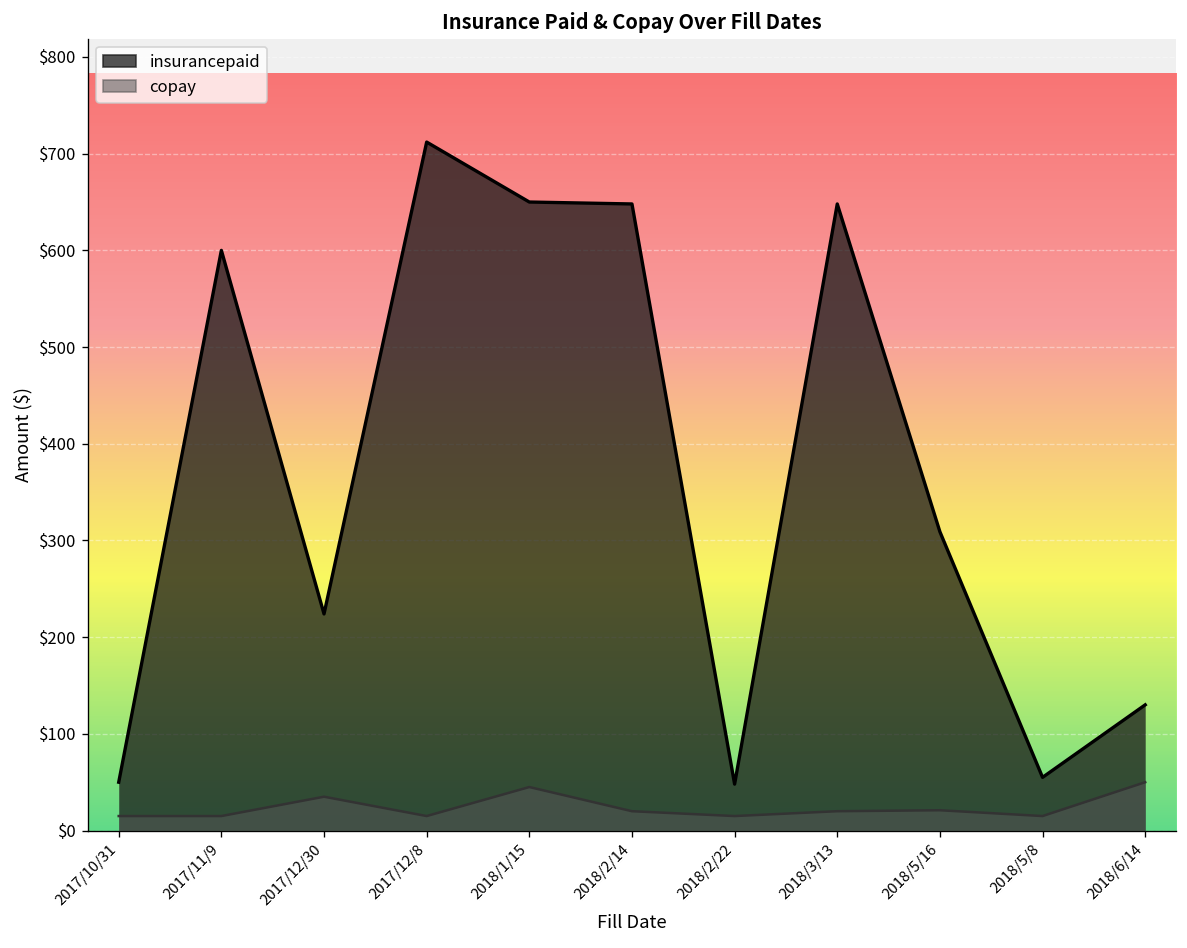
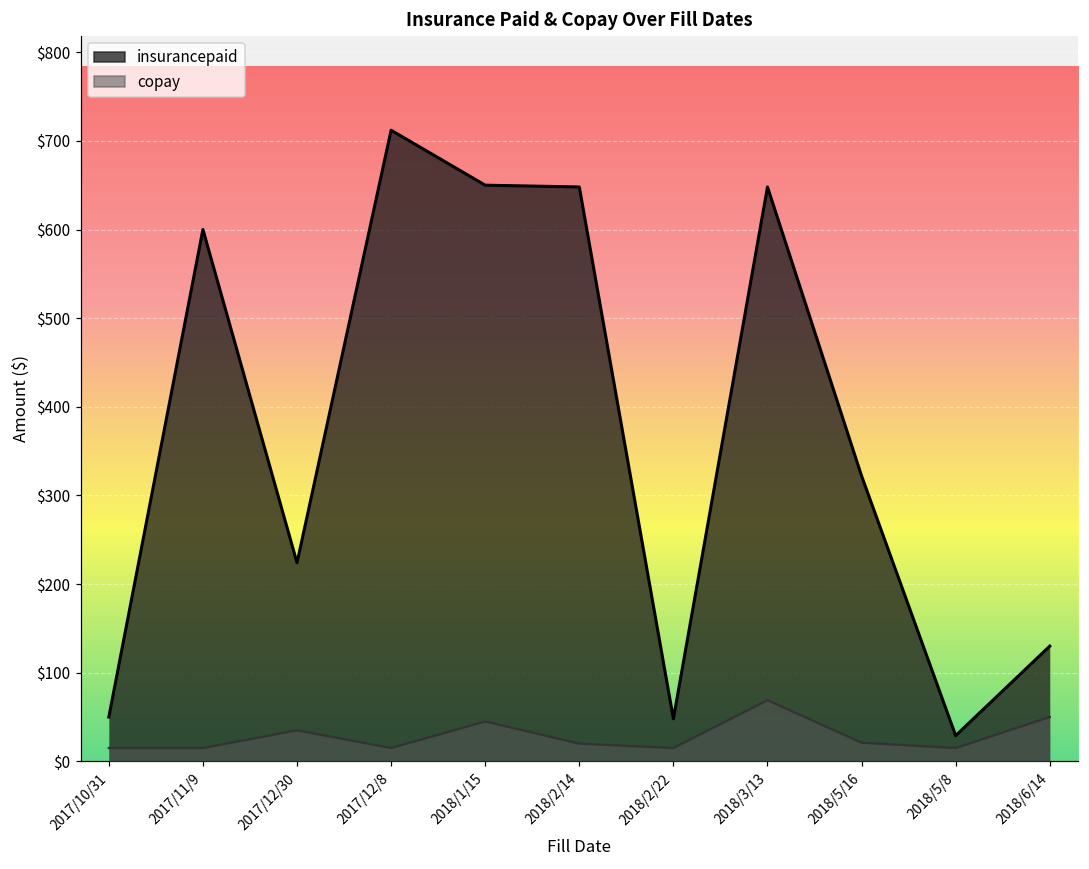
  {
    "insurancepaid": {
      "2017/10/31": "$50",
      "2017/11/9": "$600",
      "2017/12/30": "$220",
      "2017/12/8": "$710",
      "2018/1/15": "$650",
      "2018/2/14": "$650",
      "2018/2/22": "$50",
      "2018/3/13": "$650",
-     "2018/5/16": "$310",
-     "2018/5/8": "$60",
+     "2018/5/16": "$320",
+     "2018/5/8": "$30",
      "2018/6/14": "$130"
    },
    "copay": {
      "2017/10/31": "$20",
      "2017/11/9": "$20",
      "2017/12/30": "$40",
      "2017/12/8": "$20",
      "2018/1/15": "$50",
      "2018/2/14": "$20",
      "2018/2/22": "$20",
-     "2018/3/13": "$20",
+     "2018/3/13": "$70",
      "2018/5/16": "$20",
      "2018/5/8": "$20",
      "2018/6/14": "$50"
    }
  }
